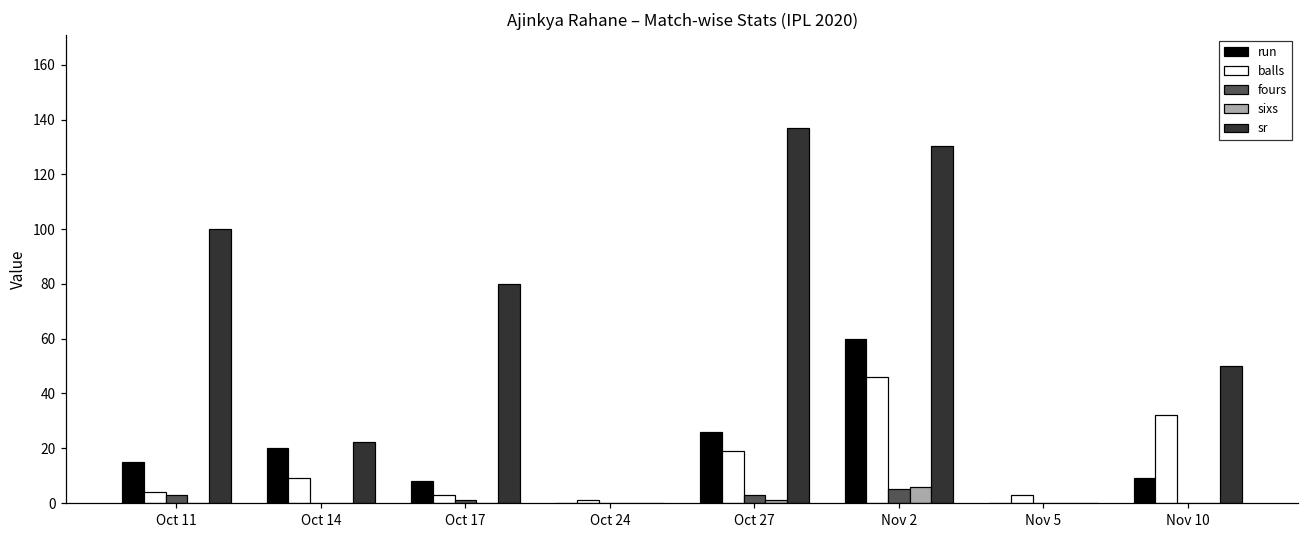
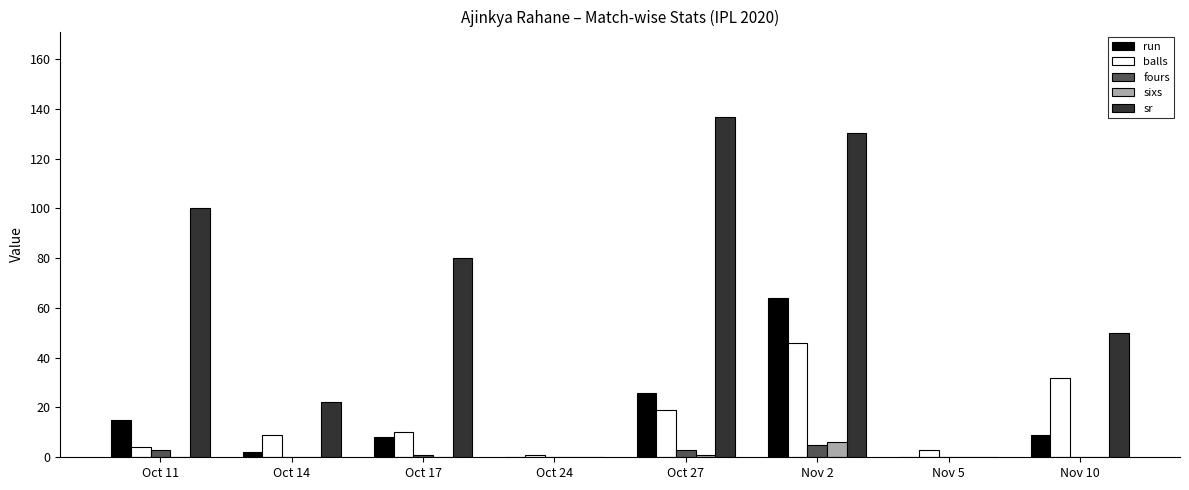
  {
    "run": {
      "Oct 11": 15,
-     "Oct 14": 20,
+     "Oct 14": 2,
      "Oct 17": 8,
      "Oct 24": 0,
      "Oct 27": 26,
-     "Nov 2": 60,
+     "Nov 2": 64,
      "Nov 5": 0,
      "Nov 10": 9
    },
    "balls": {
      "Oct 11": 4,
      "Oct 14": 9,
-     "Oct 17": 3,
+     "Oct 17": 10,
      "Oct 27": 19,
      "Nov 2": 46,
      "Nov 5": 3,
      "Nov 10": 32
    },
    "sixs": {
      "Oct 11": 0,
      "Oct 14": 0,
      "Oct 17": 0,
      "Oct 24": 0,
      "Nov 2": 6,
      "Nov 5": 0,
      "Nov 10": 0
    }
  }
